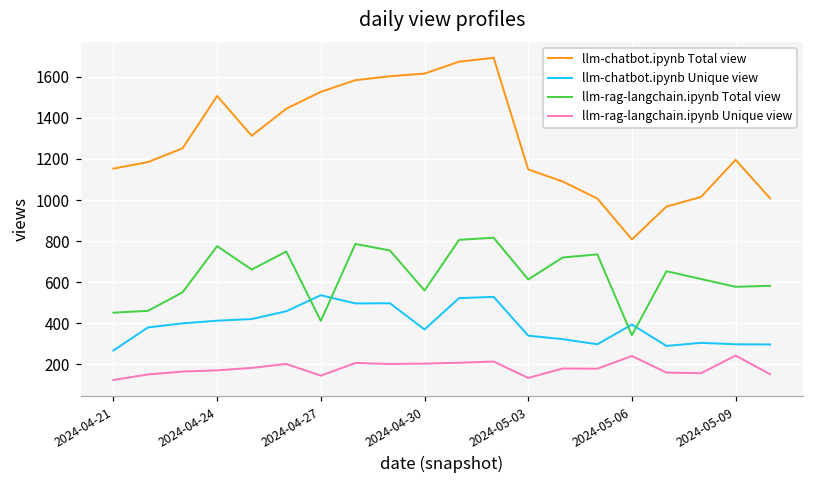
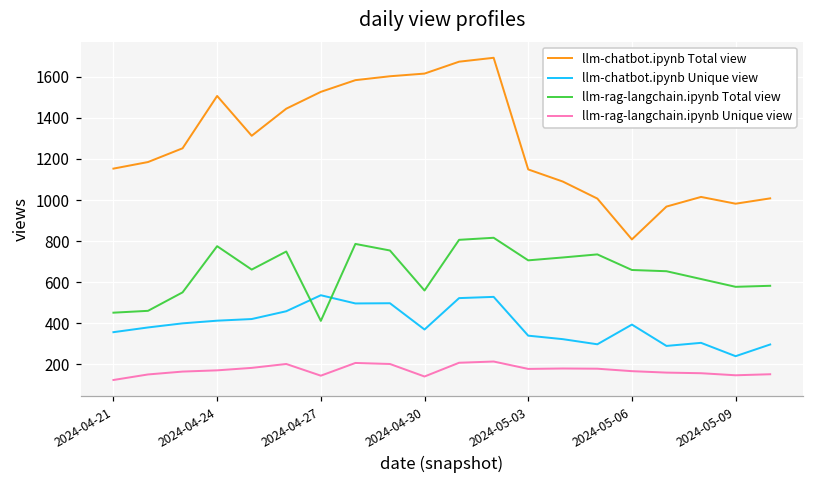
  {
    "llm-chatbot.ipynb Total view": {
      "2024-04-21": 1150,
      "2024-04-24": 1510,
      "2024-04-27": 1530,
      "2024-04-30": 1620,
      "2024-05-03": 1150,
      "2024-05-06": 810,
-     "2024-05-09": 1200
+     "2024-05-09": 980
    },
    "llm-chatbot.ipynb Unique view": {
-     "2024-04-21": 270,
+     "2024-04-21": 360,
      "2024-04-24": 410,
      "2024-04-27": 540,
      "2024-04-30": 370,
      "2024-05-03": 340,
      "2024-05-06": 390,
-     "2024-05-09": 300
+     "2024-05-09": 240
    },
    "llm-rag-langchain.ipynb Total view": {
      "2024-04-21": 450,
      "2024-04-24": 780,
      "2024-04-27": 410,
      "2024-04-30": 560,
-     "2024-05-03": 610,
-     "2024-05-06": 340,
+     "2024-05-03": 710,
+     "2024-05-06": 660,
      "2024-05-09": 580
    },
    "llm-rag-langchain.ipynb Unique view": {
      "2024-04-21": 120,
      "2024-04-24": 170,
      "2024-04-27": 140,
-     "2024-04-30": 200,
-     "2024-05-03": 130,
-     "2024-05-06": 240,
-     "2024-05-09": 240
+     "2024-04-30": 140,
+     "2024-05-03": 180,
+     "2024-05-06": 170,
+     "2024-05-09": 150
    }
  }
